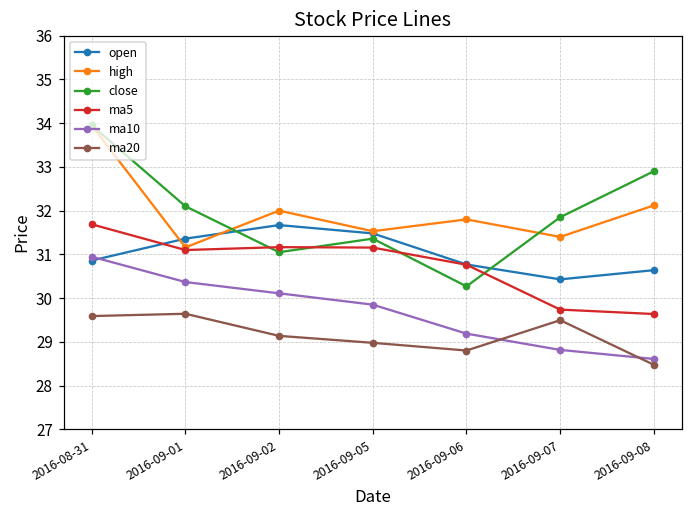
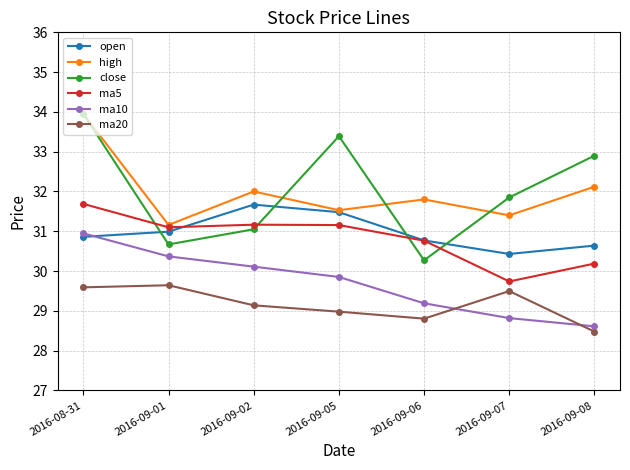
  {
    "open": {
      "2016-08-31": 30.9,
-     "2016-09-01": 31.4,
+     "2016-09-01": 31.0,
      "2016-09-02": 31.7,
      "2016-09-07": 30.4,
      "2016-09-08": 30.6
    },
    "high": {
      "2016-09-02": 32.0,
      "2016-09-06": 31.8,
      "2016-09-07": 31.4,
      "2016-09-08": 32.1
    },
    "close": {
-     "2016-09-01": 32.1,
+     "2016-09-01": 30.7,
      "2016-09-02": 31.1,
-     "2016-09-05": 31.4,
+     "2016-09-05": 33.4,
      "2016-09-06": 30.3,
      "2016-09-07": 31.9,
      "2016-09-08": 32.9
    },
    "ma5": {
      "2016-08-31": 31.7,
      "2016-09-02": 31.2,
      "2016-09-05": 31.2,
      "2016-09-07": 29.7,
-     "2016-09-08": 29.6
+     "2016-09-08": 30.2
    },
    "ma10": {
      "2016-08-31": 30.9,
      "2016-09-01": 30.4,
      "2016-09-02": 30.1,
      "2016-09-05": 29.9,
      "2016-09-06": 29.2,
      "2016-09-07": 28.8,
      "2016-09-08": 28.6
    },
    "ma20": {
      "2016-08-31": 29.6,
      "2016-09-01": 29.6,
      "2016-09-02": 29.1,
      "2016-09-05": 29.0,
      "2016-09-06": 28.8,
      "2016-09-07": 29.5,
      "2016-09-08": 28.5
    }
  }
